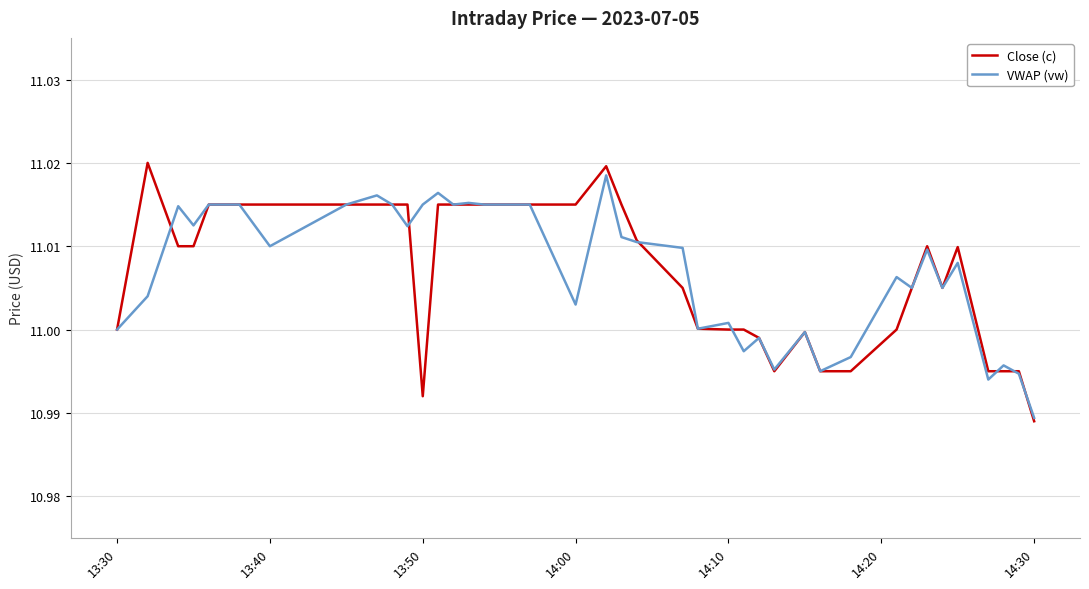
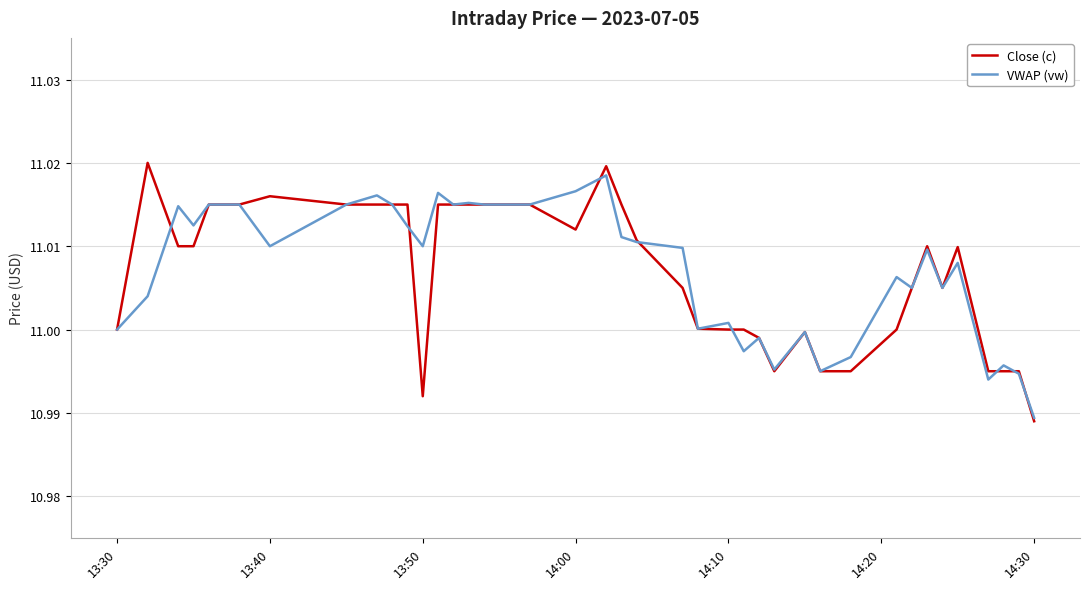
  {
    "Close (c)": {
-     "13:40": 11.015,
+     "13:40": 11.016,
      "13:50": 10.992,
-     "14:00": 11.015,
+     "14:00": 11.012,
      "14:10": 11.000,
      "14:30": 10.989
    },
    "VWAP (vw)": {
      "13:40": 11.010,
-     "13:50": 11.015,
-     "14:00": 11.003,
+     "13:50": 11.010,
+     "14:00": 11.017,
      "14:10": 11.001,
      "14:30": 10.989
    }
  }
